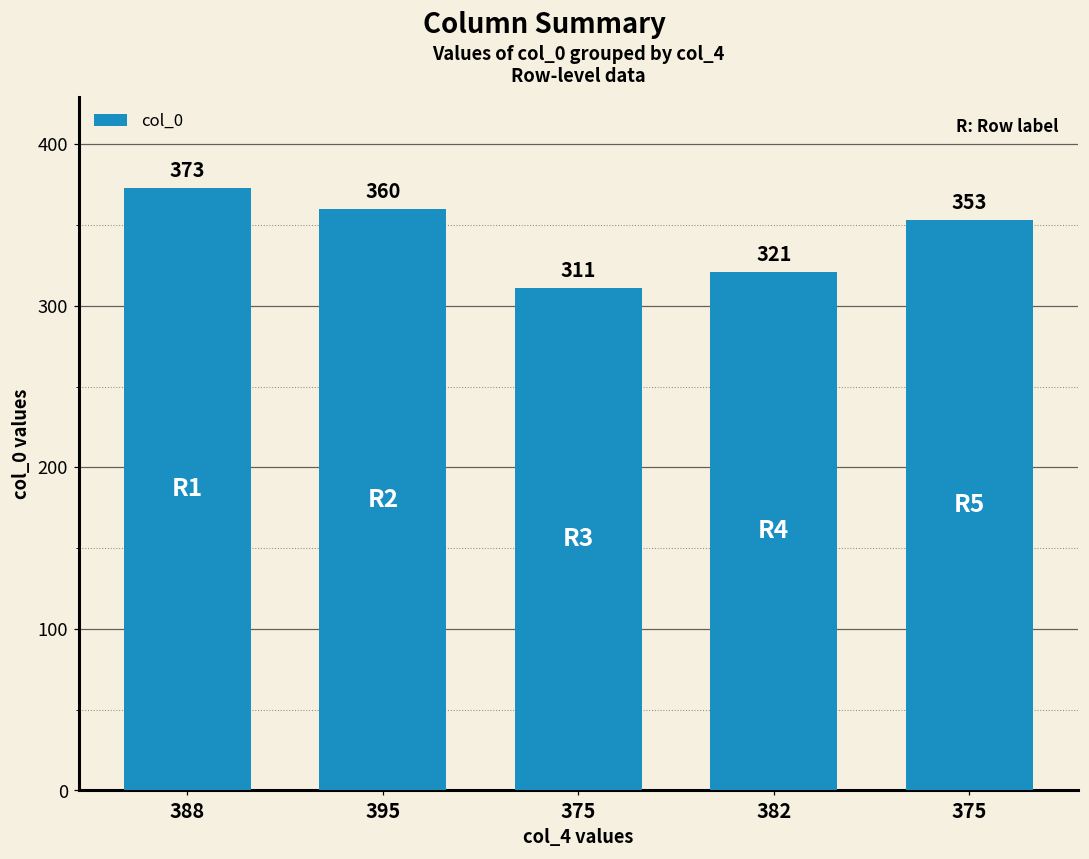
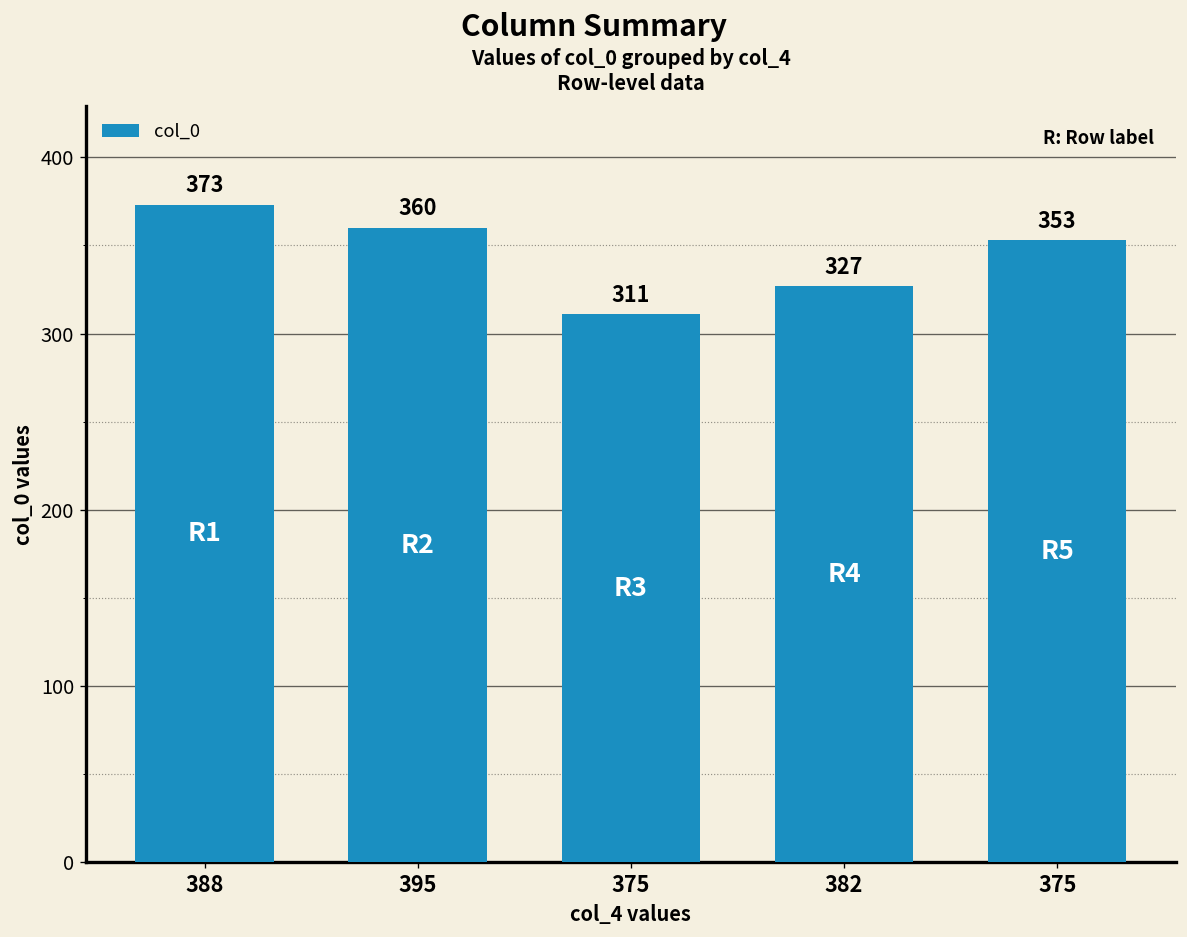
  {
    "388": 373,
    "395": 360,
-   "382": 321
+   "382": 327
  }
